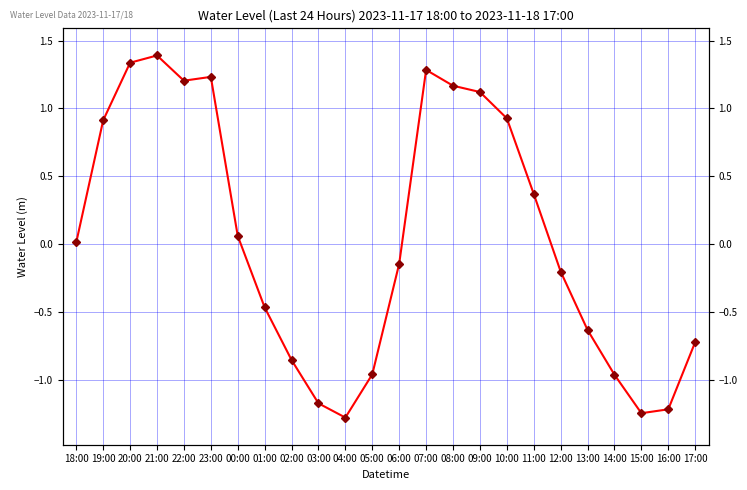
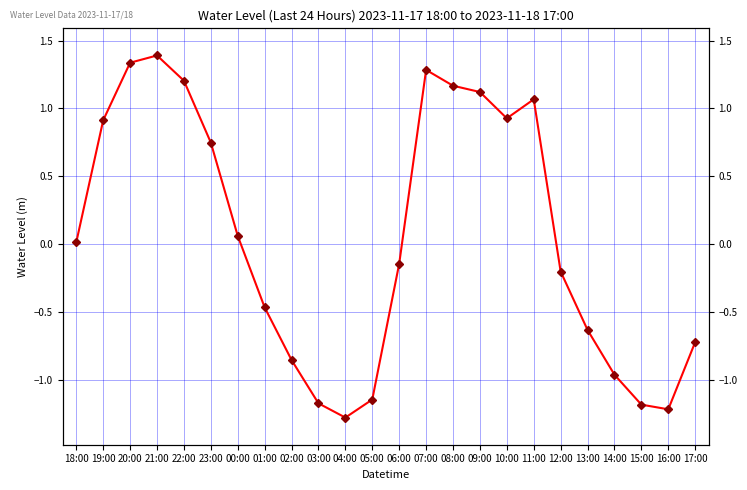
  {
    "18:00": 0.01,
    "19:00": 0.91,
    "20:00": 1.34,
    "21:00": 1.39,
    "22:00": 1.20,
-   "23:00": 1.23,
+   "23:00": 0.75,
    "00:00": 0.06,
    "01:00": -0.47,
    "02:00": -0.85,
    "03:00": -1.17,
    "04:00": -1.28,
-   "05:00": -0.96,
+   "05:00": -1.15,
    "06:00": -0.14,
    "07:00": 1.28,
    "08:00": 1.17,
    "09:00": 1.12,
    "10:00": 0.93,
-   "11:00": 0.37,
+   "11:00": 1.07,
    "12:00": -0.20,
    "13:00": -0.63,
    "14:00": -0.96,
-   "15:00": -1.25,
+   "15:00": -1.18,
    "16:00": -1.22,
    "17:00": -0.72
  }
